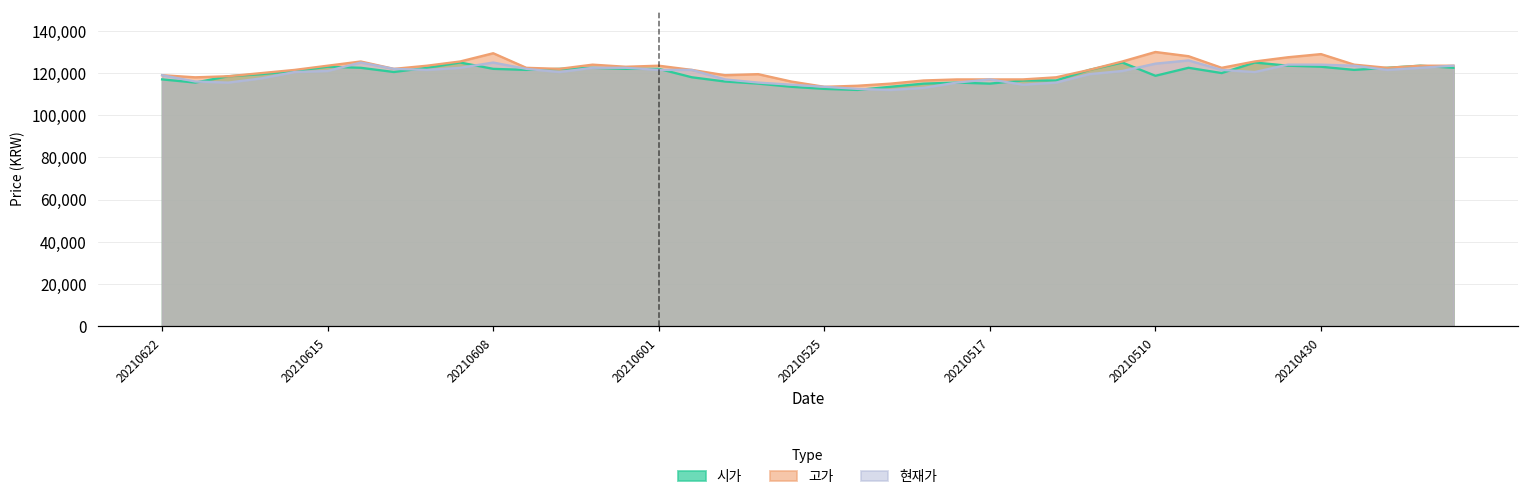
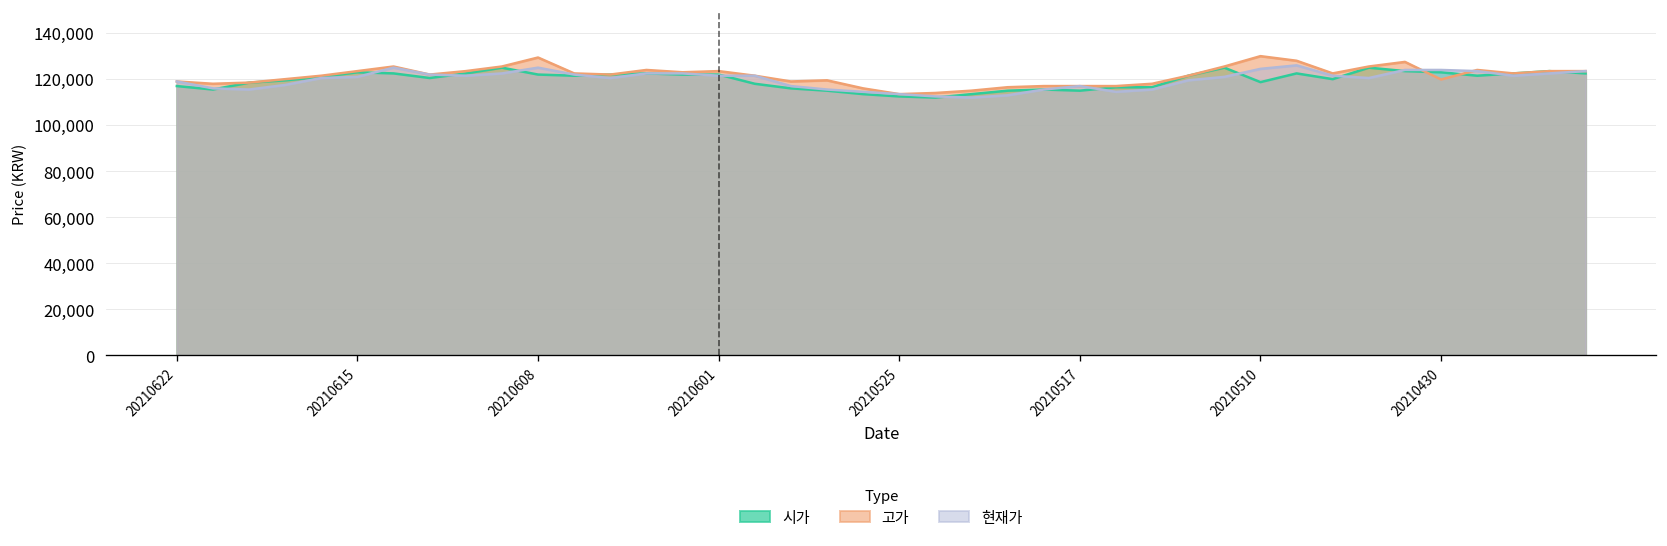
  {
    "시가": {
      "20210622": "117,000",
      "20210608": "122,000",
      "20210517": "115,000",
      "20210510": "119,000"
    },
    "고가": {
      "20210608": "129,000",
      "20210601": "124,000",
      "20210510": "130,000",
-     "20210430": "129,000"
+     "20210430": "120,000"
    },
    "현재가": {
      "20210615": "121,000",
      "20210608": "125,000",
      "20210510": "124,000"
    }
  }
